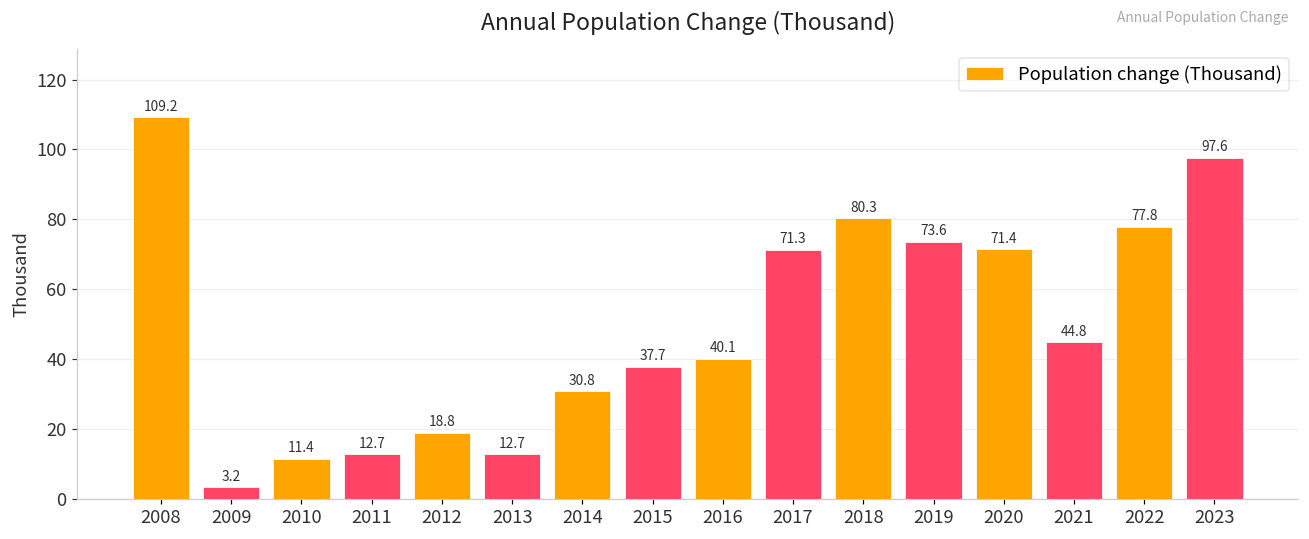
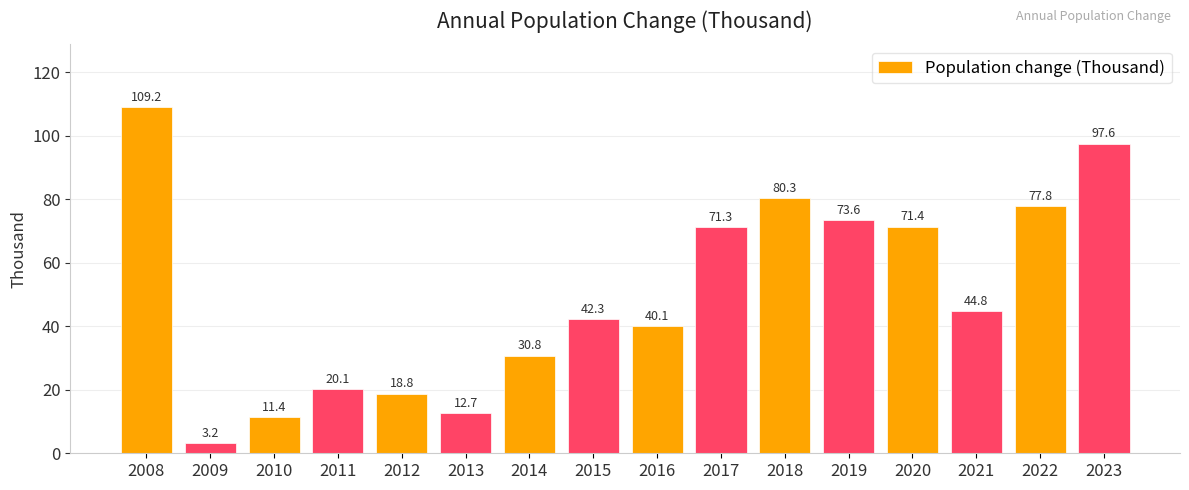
  {
    "2008": 109.2,
    "2009": 3.2,
    "2010": 11.4,
-   "2011": 12.7,
+   "2011": 20.1,
    "2012": 18.8,
    "2013": 12.7,
    "2014": 30.8,
-   "2015": 37.7,
+   "2015": 42.3,
    "2016": 40.1,
    "2017": 71.3,
    "2018": 80.3,
    "2019": 73.6,
    "2020": 71.4,
    "2021": 44.8,
    "2022": 77.8,
    "2023": 97.6
  }
